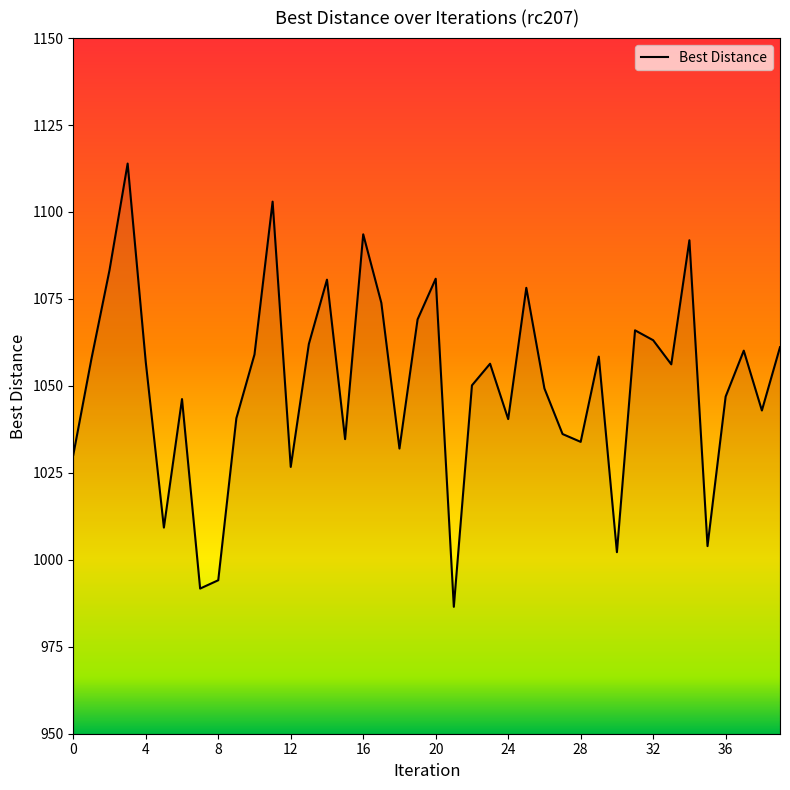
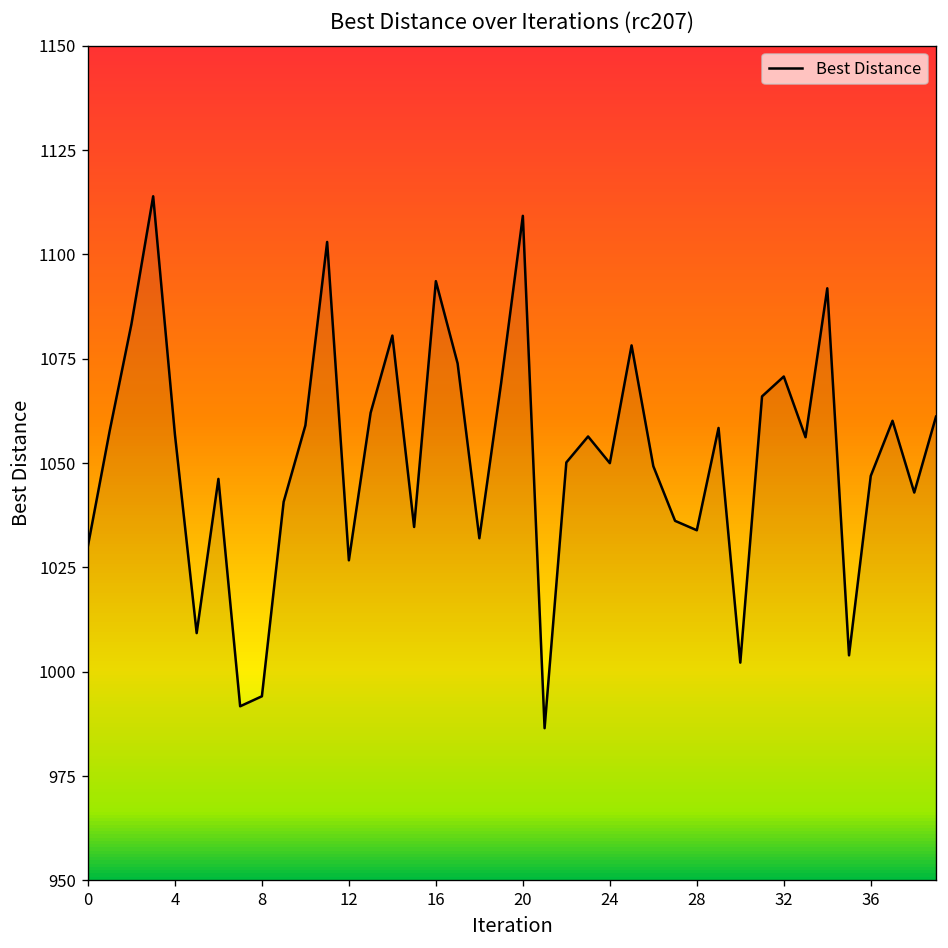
  {
    "0": 1030,
    "4": 1057,
    "8": 994,
    "12": 1027,
    "16": 1094,
-   "20": 1081,
-   "24": 1040,
+   "20": 1109,
+   "24": 1050,
    "28": 1034,
-   "32": 1063,
+   "32": 1071,
    "36": 1047
  }
